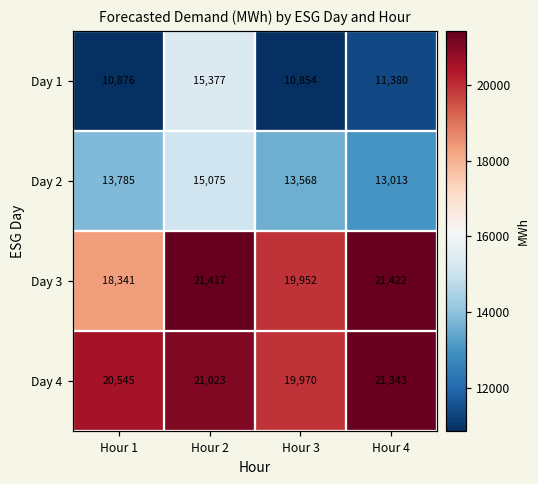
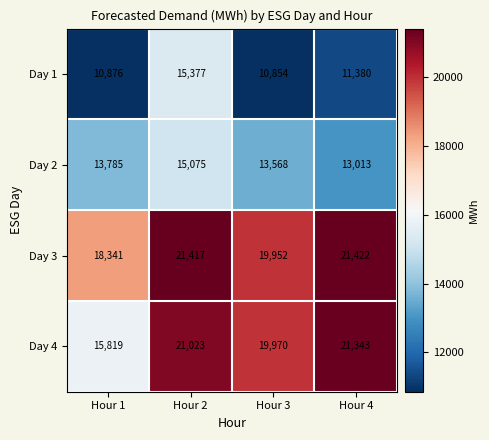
  {
    "Day 1": {
      "Hour 1": "10,876",
      "Hour 2": "15,377",
      "Hour 3": "10,854",
      "Hour 4": "11,380"
    },
    "Day 2": {
      "Hour 1": "13,785",
      "Hour 2": "15,075",
      "Hour 3": "13,568",
      "Hour 4": "13,013"
    },
    "Day 3": {
      "Hour 1": "18,341",
      "Hour 2": "21,417",
      "Hour 3": "19,952",
      "Hour 4": "21,422"
    },
    "Day 4": {
-     "Hour 1": "20,545",
+     "Hour 1": "15,819",
      "Hour 2": "21,023",
      "Hour 3": "19,970",
      "Hour 4": "21,343"
    }
  }
